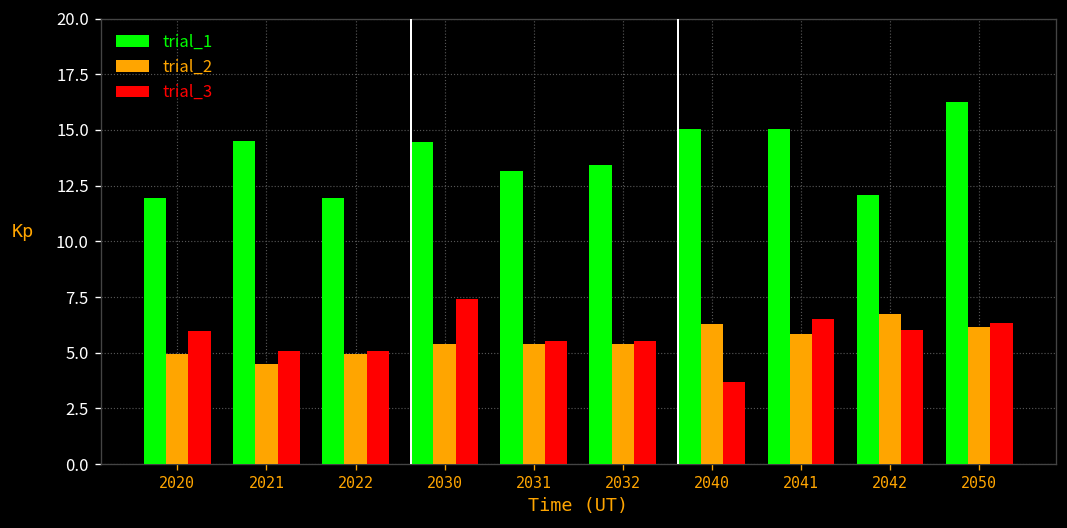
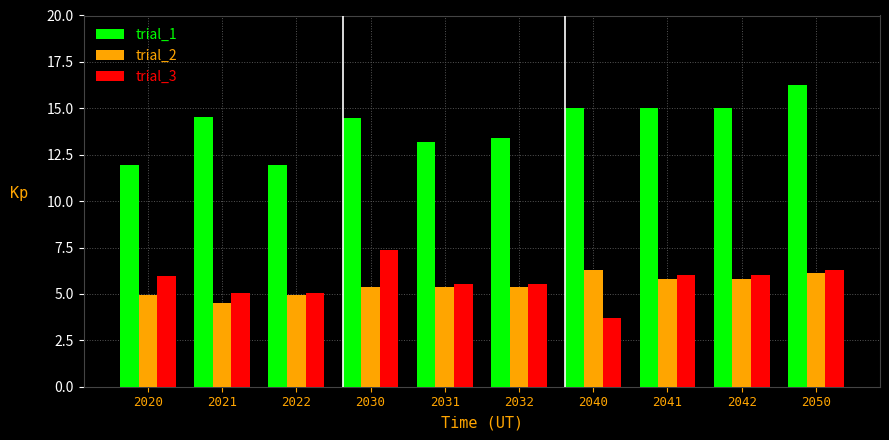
  {
    "trial_1": {
      "2020": 11.9,
      "2021": 14.5,
      "2022": 11.9,
      "2030": 14.5,
      "2031": 13.2,
      "2032": 13.4,
      "2040": 15.0,
      "2041": 15.0,
-     "2042": 12.1,
+     "2042": 15.0,
      "2050": 16.2
    },
    "trial_2": {
      "2020": 4.9,
      "2021": 4.5,
      "2022": 4.9,
      "2030": 5.4,
      "2031": 5.4,
      "2032": 5.4,
      "2040": 6.3,
      "2041": 5.8,
-     "2042": 6.7,
+     "2042": 5.8,
      "2050": 6.1
    },
    "trial_3": {
      "2020": 6.0,
      "2021": 5.1,
      "2022": 5.1,
      "2030": 7.4,
      "2031": 5.5,
      "2032": 5.5,
      "2040": 3.7,
-     "2041": 6.5,
+     "2041": 6.0,
      "2042": 6.0,
      "2050": 6.3
    }
  }
